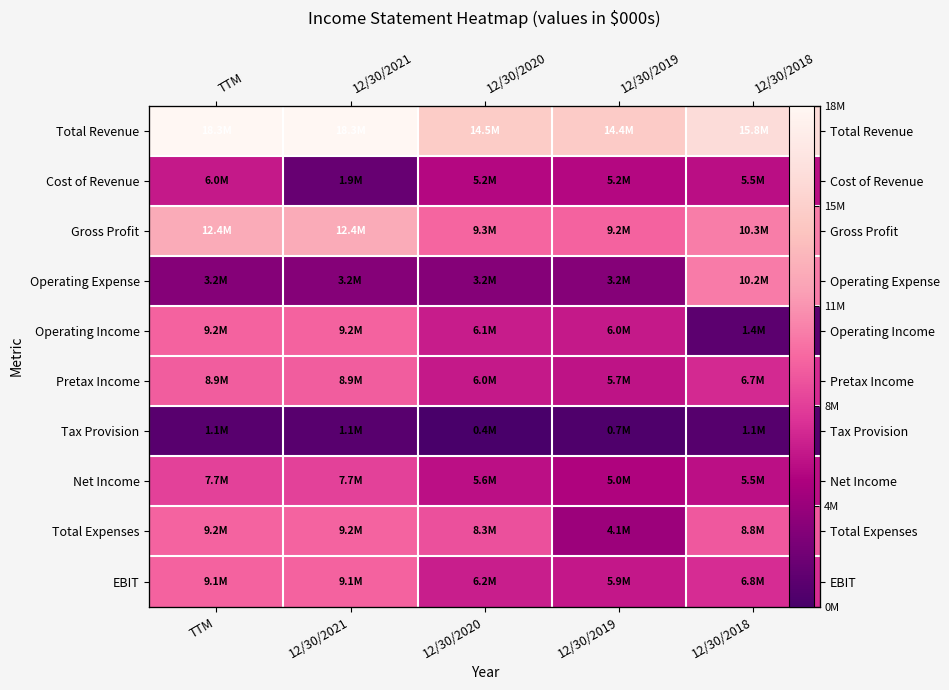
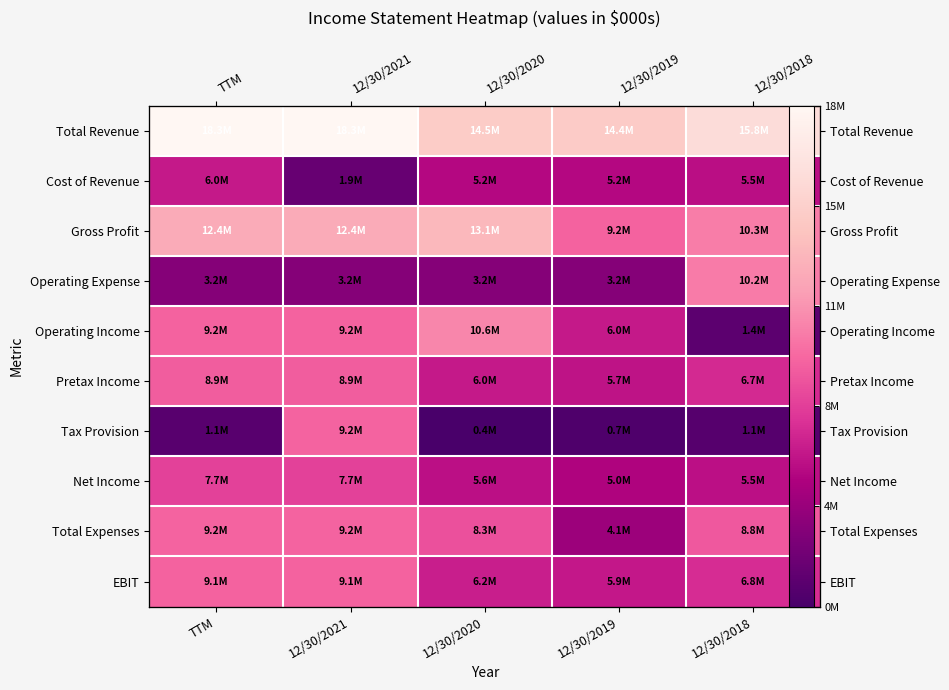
  {
    "Total Revenue": {
      "12/30/2020": "14.5M",
      "12/30/2019": "14.4M"
    },
    "Cost of Revenue": {
      "TTM": "6.0M",
      "12/30/2021": "1.9M",
      "12/30/2020": "5.2M",
      "12/30/2019": "5.2M",
      "12/30/2018": "5.5M"
    },
    "Gross Profit": {
      "TTM": "12.4M",
      "12/30/2021": "12.4M",
-     "12/30/2020": "9.3M",
+     "12/30/2020": "13.1M",
      "12/30/2019": "9.2M",
      "12/30/2018": "10.3M"
    },
    "Operating Expense": {
      "TTM": "3.2M",
      "12/30/2021": "3.2M",
      "12/30/2020": "3.2M",
      "12/30/2019": "3.2M",
      "12/30/2018": "10.2M"
    },
    "Operating Income": {
      "TTM": "9.2M",
      "12/30/2021": "9.2M",
-     "12/30/2020": "6.1M",
+     "12/30/2020": "10.6M",
      "12/30/2019": "6.0M",
      "12/30/2018": "1.4M"
    },
    "Pretax Income": {
      "TTM": "8.9M",
      "12/30/2021": "8.9M",
      "12/30/2020": "6.0M",
      "12/30/2019": "5.7M",
      "12/30/2018": "6.7M"
    },
    "Tax Provision": {
      "TTM": "1.1M",
-     "12/30/2021": "1.1M",
+     "12/30/2021": "9.2M",
      "12/30/2020": "0.4M",
      "12/30/2019": "0.7M",
      "12/30/2018": "1.1M"
    },
    "Net Income": {
      "TTM": "7.7M",
      "12/30/2021": "7.7M",
      "12/30/2020": "5.6M",
      "12/30/2019": "5.0M",
      "12/30/2018": "5.5M"
    },
    "Total Expenses": {
      "TTM": "9.2M",
      "12/30/2021": "9.2M",
      "12/30/2020": "8.3M",
      "12/30/2019": "4.1M",
      "12/30/2018": "8.8M"
    },
    "EBIT": {
      "TTM": "9.1M",
      "12/30/2021": "9.1M",
      "12/30/2020": "6.2M",
      "12/30/2019": "5.9M",
      "12/30/2018": "6.8M"
    }
  }
